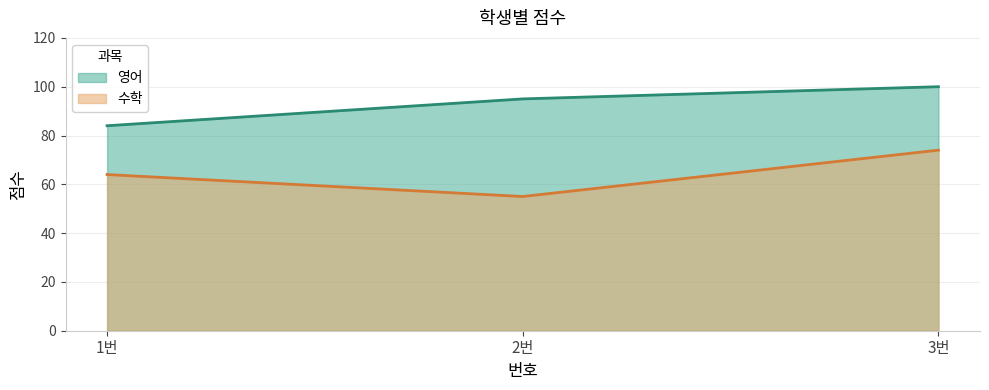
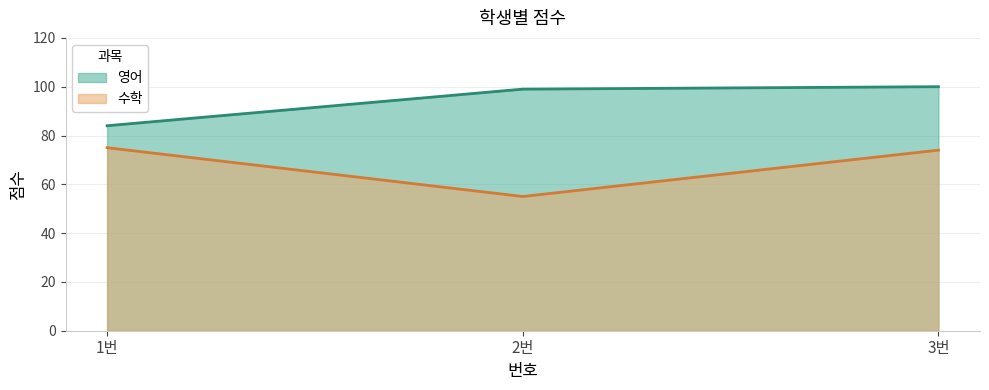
  {
    "영어": {
      "1번": 84,
-     "2번": 95,
+     "2번": 99,
      "3번": 100
    },
    "수학": {
-     "1번": 64,
+     "1번": 75,
      "2번": 55,
      "3번": 74
    }
  }
